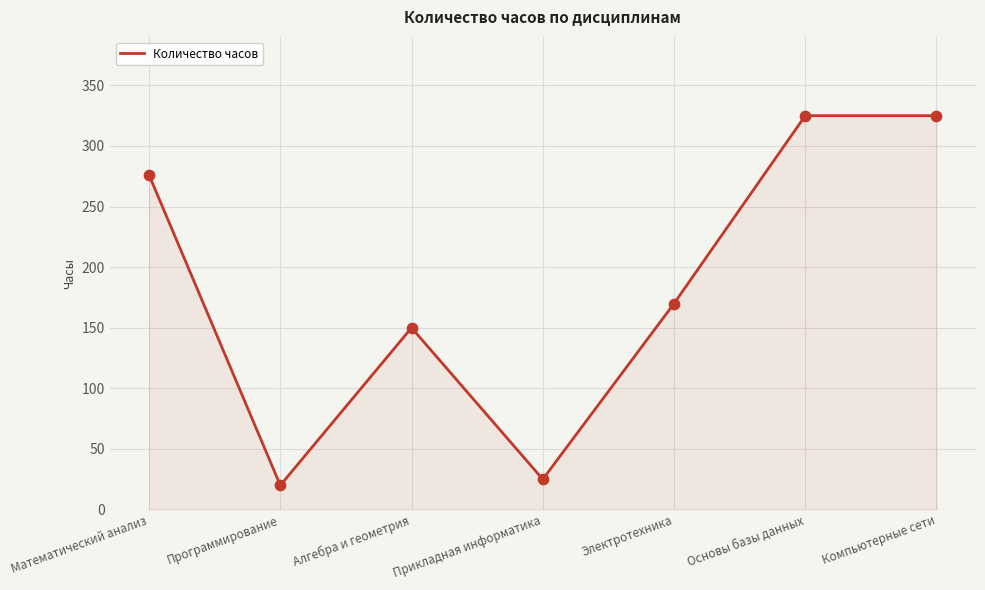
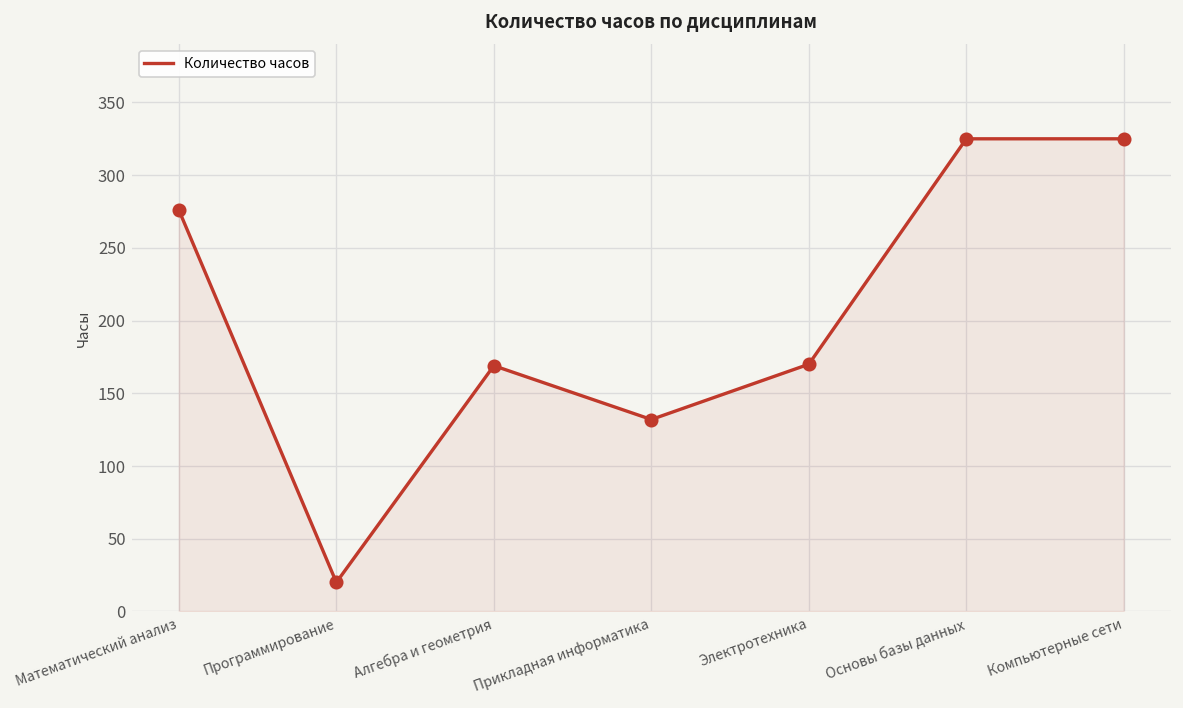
  {
    "Математический анализ": 276,
    "Программирование": 20,
-   "Алгебра и геометрия": 150,
-   "Прикладная информатика": 25,
+   "Алгебра и геометрия": 169,
+   "Прикладная информатика": 132,
    "Электротехника": 170,
    "Основы базы данных": 325,
    "Компьютерные сети": 325
  }
